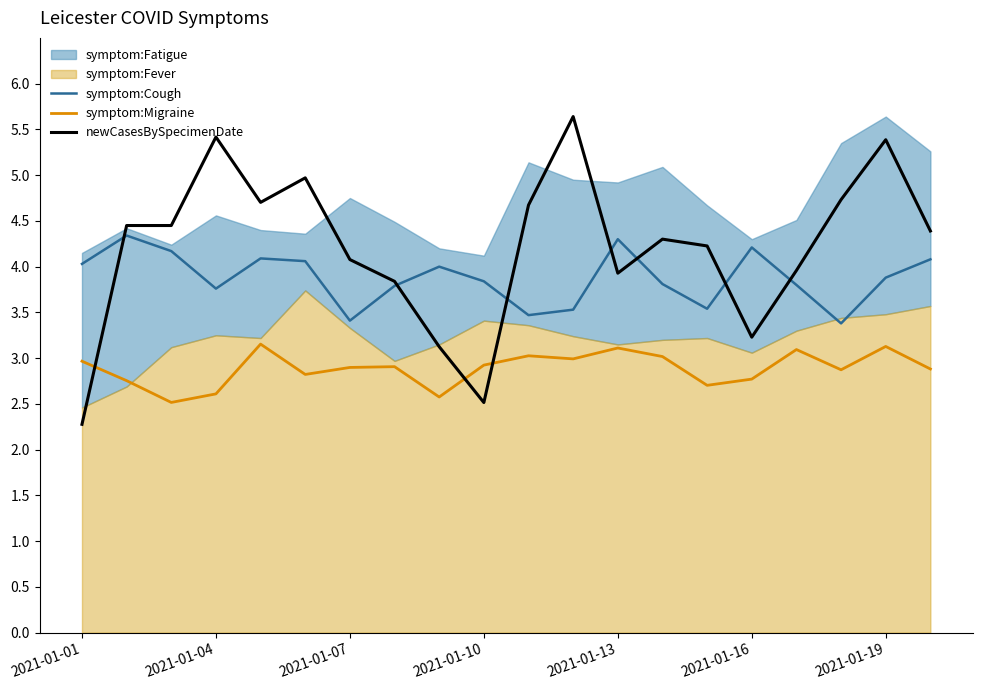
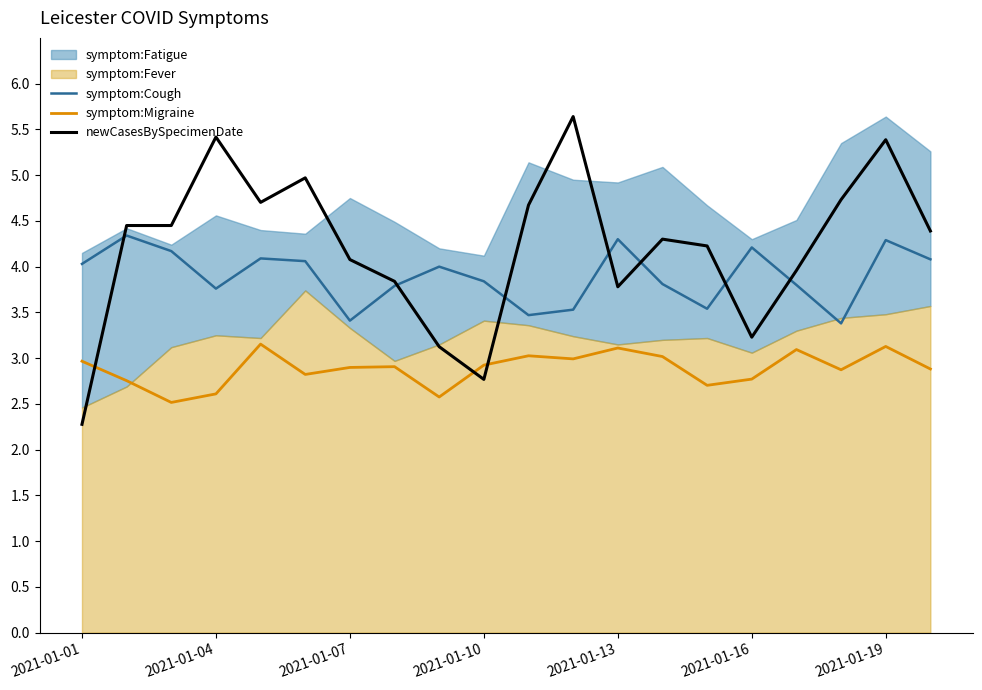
  {
    "symptom:Cough": {
      "2021-01-01": 4.0,
      "2021-01-04": 3.8,
      "2021-01-07": 3.4,
      "2021-01-10": 3.8,
      "2021-01-13": 4.3,
      "2021-01-16": 4.2,
-     "2021-01-19": 3.9
+     "2021-01-19": 4.3
    },
    "newCasesBySpecimenDate": {
      "2021-01-01": 2.3,
      "2021-01-04": 5.4,
      "2021-01-07": 4.1,
-     "2021-01-10": 2.5,
-     "2021-01-13": 3.9,
+     "2021-01-10": 2.8,
+     "2021-01-13": 3.8,
      "2021-01-16": 3.2,
      "2021-01-19": 5.4
    }
  }
